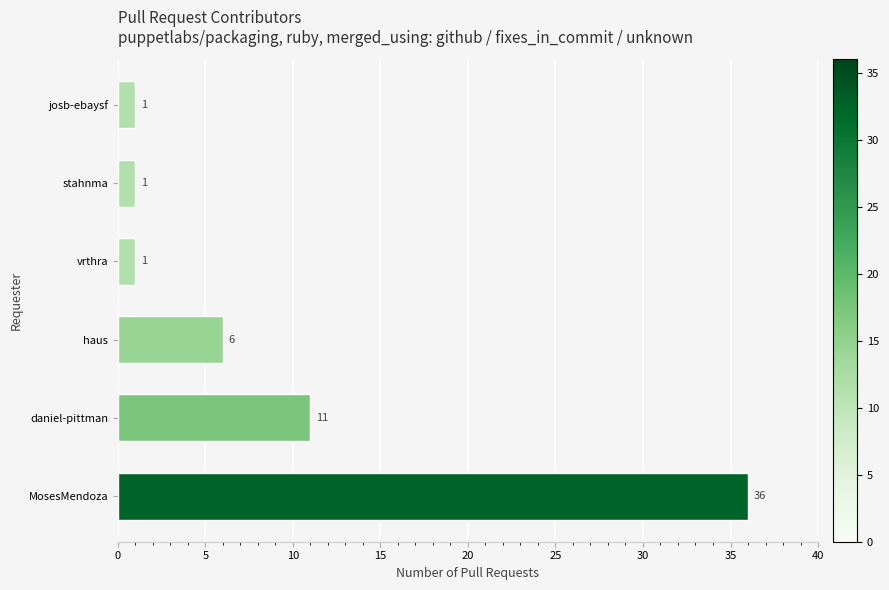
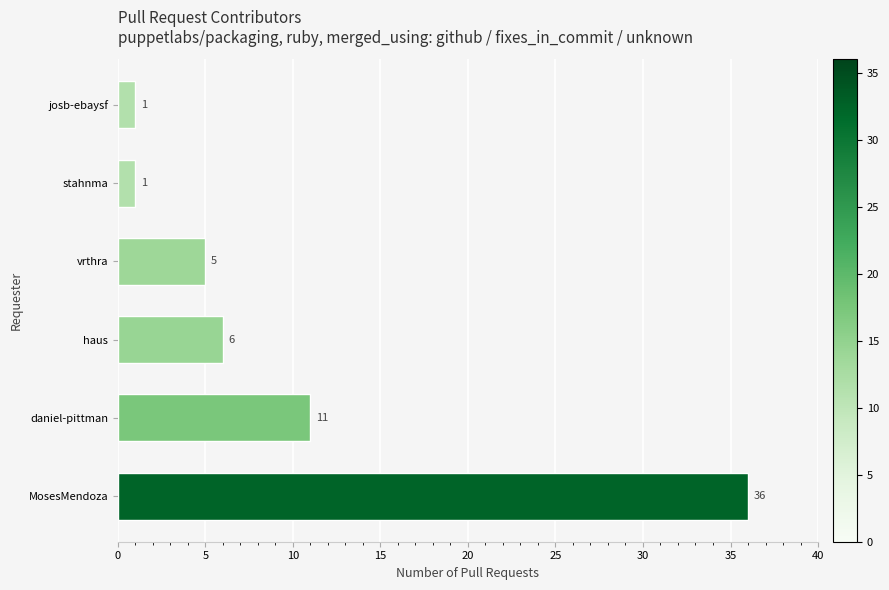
  {
    "josb-ebaysf": 1,
    "stahnma": 1,
-   "vrthra": 1,
+   "vrthra": 5,
    "haus": 6,
    "daniel-pittman": 11,
    "MosesMendoza": 36
  }
